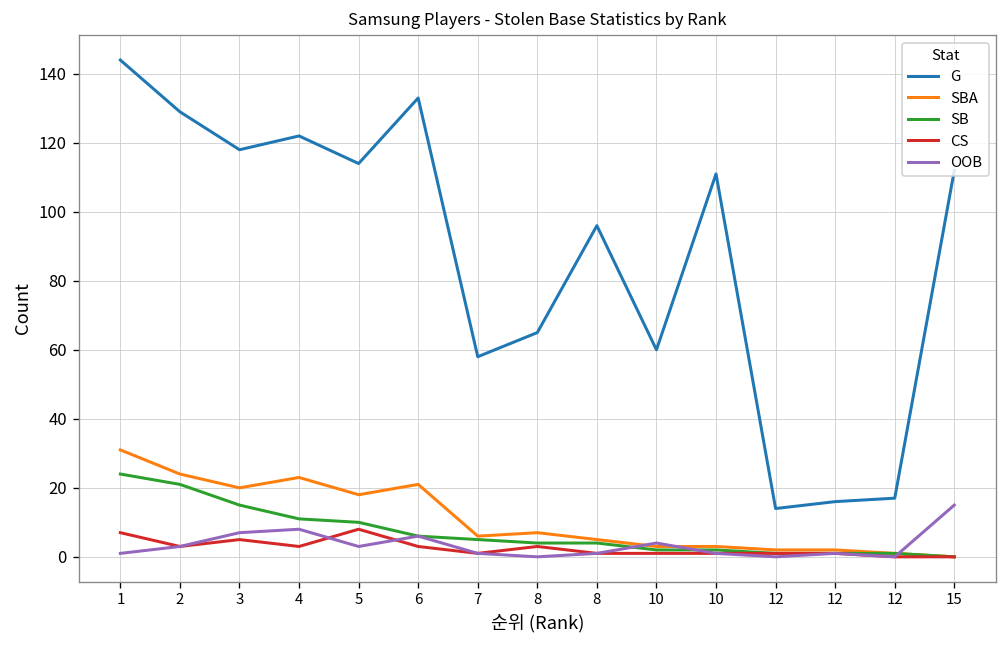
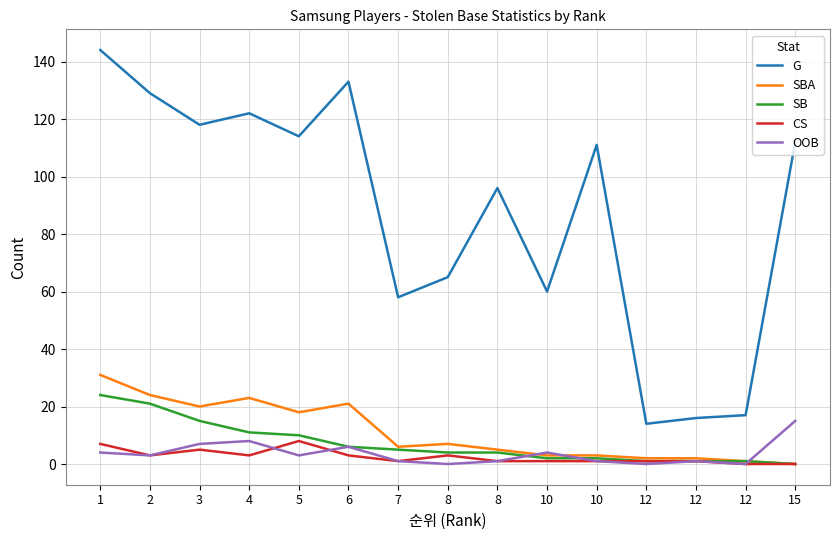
  {
    "G": {
      "1": 144,
      "2": 129,
      "3": 118,
      "4": 122,
      "5": 114,
      "6": 133,
      "7": 58
    },
    "SBA": {
      "1": 31,
      "2": 24,
      "3": 20,
      "4": 23,
      "5": 18,
      "6": 21,
      "7": 6
    },
    "SB": {
      "1": 24,
      "2": 21,
      "3": 15,
      "4": 11,
      "5": 10,
      "7": 5
    },
    "CS": {
      "1": 7,
      "3": 5,
      "4": 3,
      "5": 8,
      "6": 3
    },
    "OOB": {
-     "1": 1,
+     "1": 4,
      "3": 7,
      "4": 8,
      "5": 3,
      "15": 15
    }
  }
